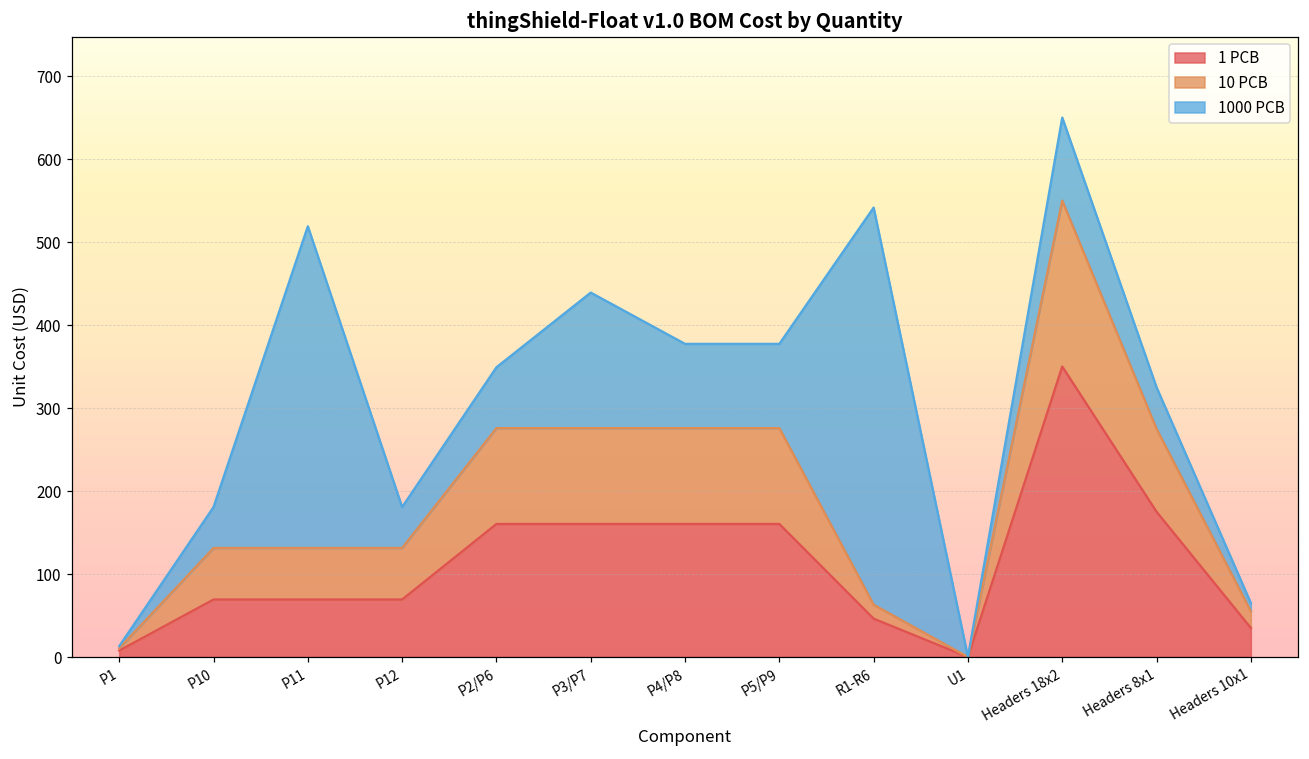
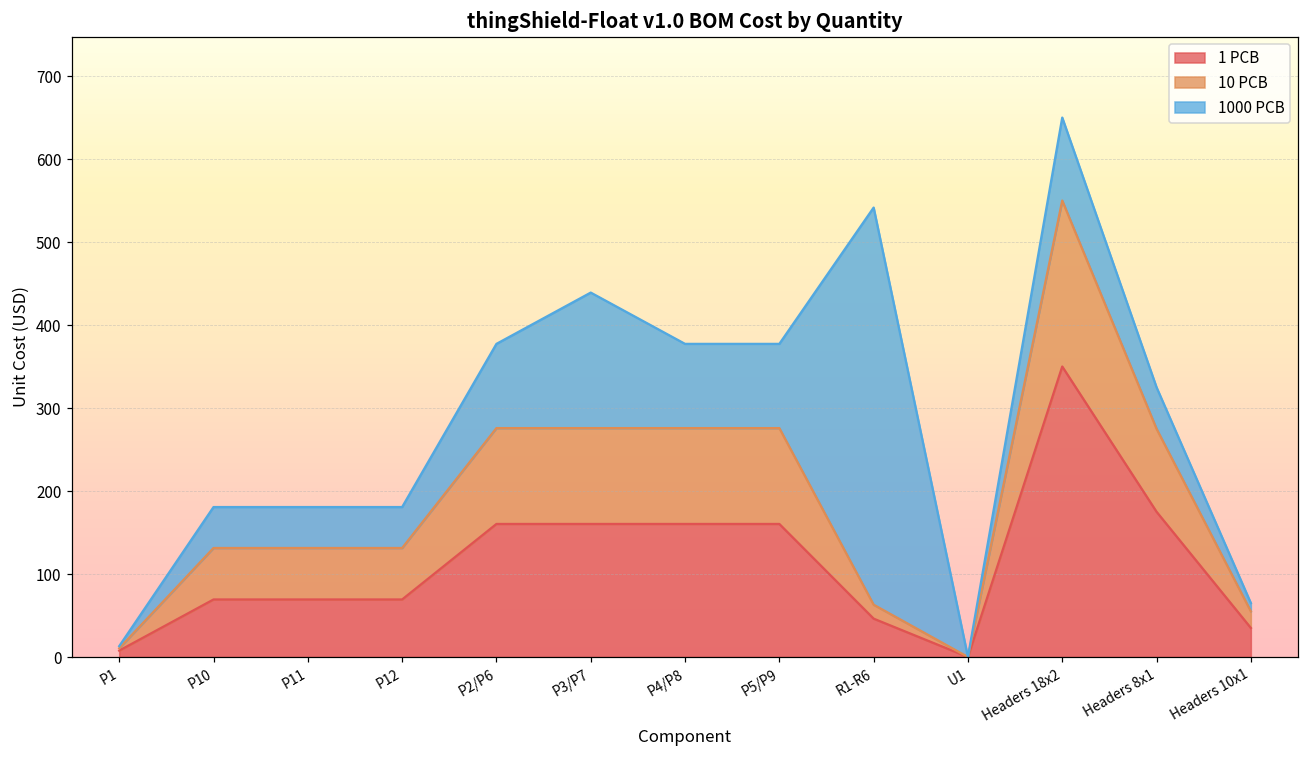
  {
    "1000 PCB": {
      "P10": 50,
-     "P11": 390,
+     "P11": 50,
      "P12": 50,
-     "P2/P6": 70,
+     "P2/P6": 100,
      "P3/P7": 160,
      "P4/P8": 100,
      "P5/P9": 100,
      "R1-R6": 480,
      "Headers 18x2": 100,
      "Headers 8x1": 50,
      "Headers 10x1": 10
    }
  }
